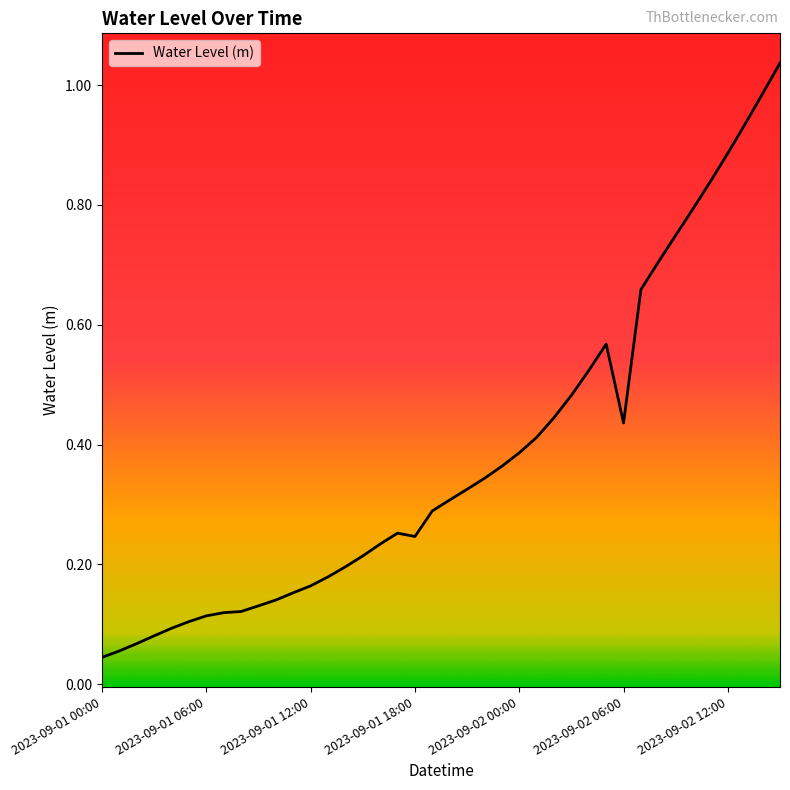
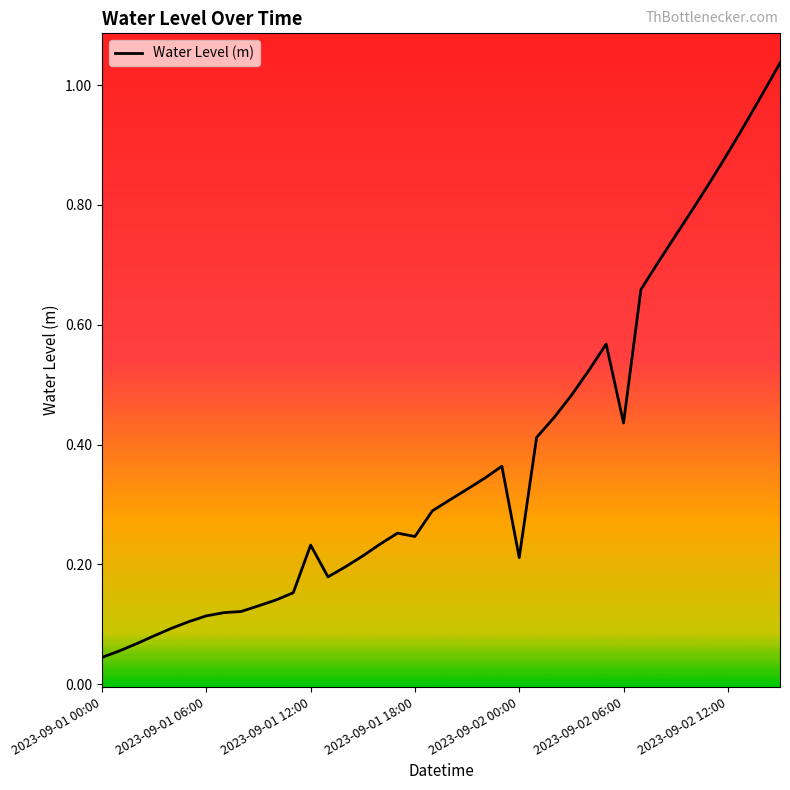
  {
    "2023-09-01 00:00": 0.04,
    "2023-09-01 06:00": 0.11,
-   "2023-09-01 12:00": 0.16,
+   "2023-09-01 12:00": 0.23,
    "2023-09-01 18:00": 0.25,
-   "2023-09-02 00:00": 0.39,
+   "2023-09-02 00:00": 0.21,
    "2023-09-02 06:00": 0.44,
    "2023-09-02 12:00": 0.89
  }
